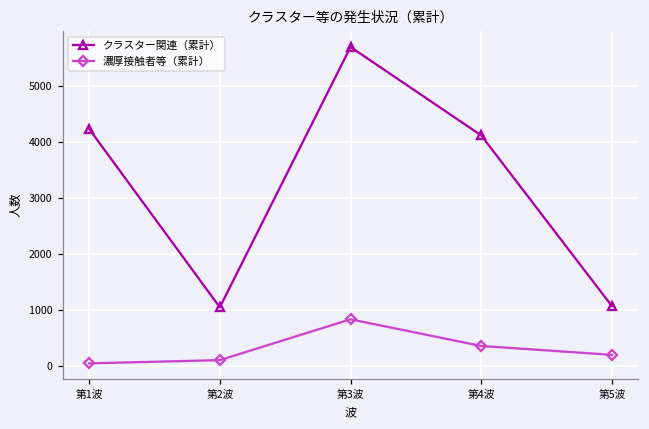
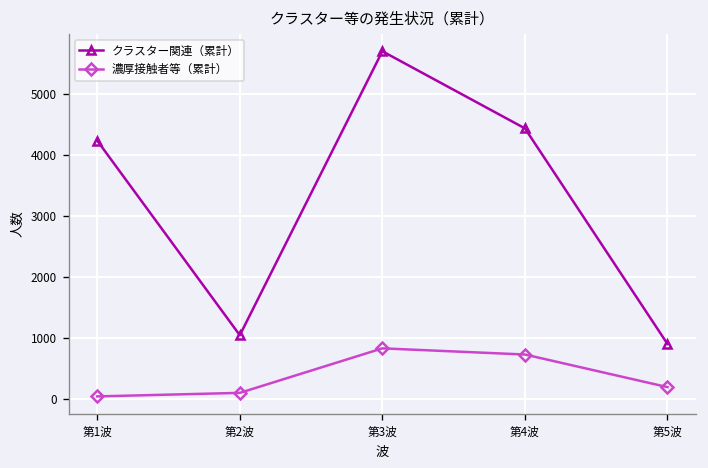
  {
    "クラスター関連（累計）": {
      "第1波": 4200,
      "第2波": 1100,
      "第3波": 5700,
-     "第4波": 4100,
-     "第5波": 1100
+     "第4波": 4400,
+     "第5波": 900
    },
    "濃厚接触者等（累計）": {
      "第1波": 0,
      "第2波": 100,
      "第3波": 800,
-     "第4波": 400,
+     "第4波": 700,
      "第5波": 200
    }
  }
